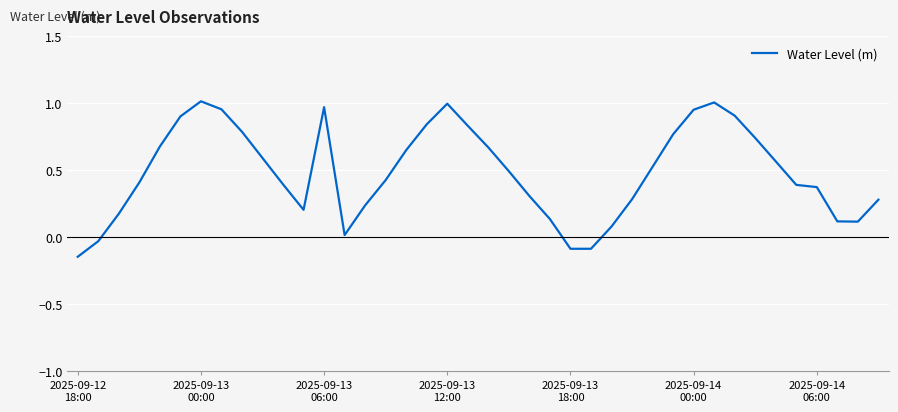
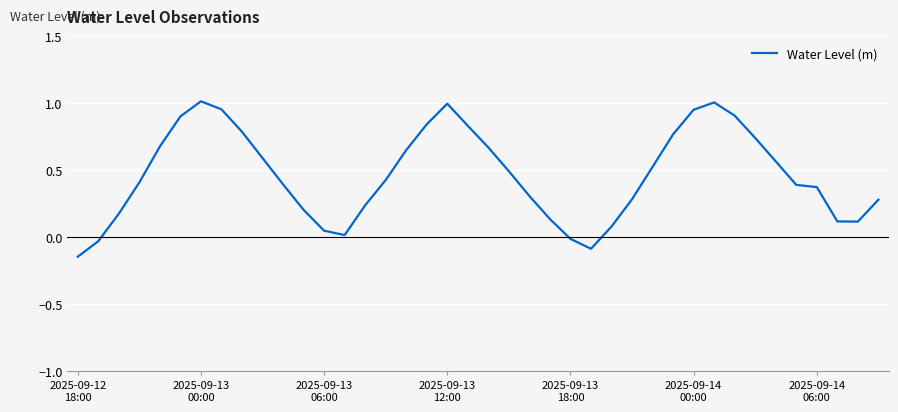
  {
    "2025-09-12 18:00": -0.15,
    "2025-09-13 00:00": 1.01,
-   "2025-09-13 06:00": 0.97,
+   "2025-09-13 06:00": 0.05,
    "2025-09-13 12:00": 0.99,
-   "2025-09-13 18:00": -0.09,
+   "2025-09-13 18:00": -0.01,
    "2025-09-14 00:00": 0.95,
    "2025-09-14 06:00": 0.37
  }
